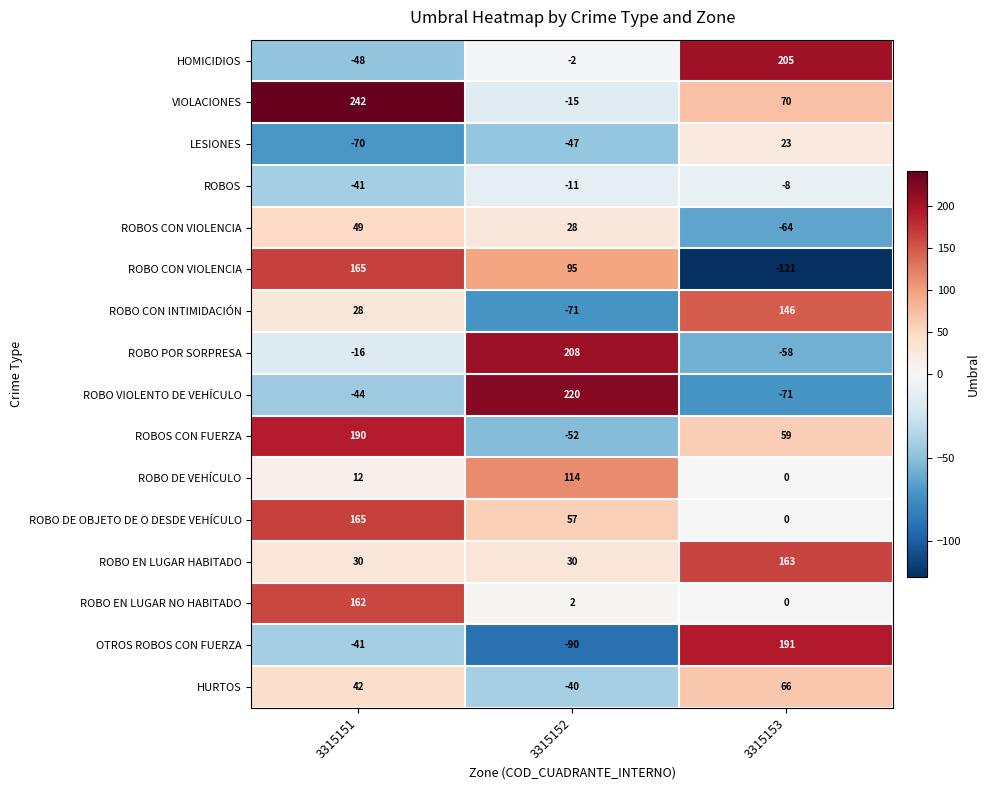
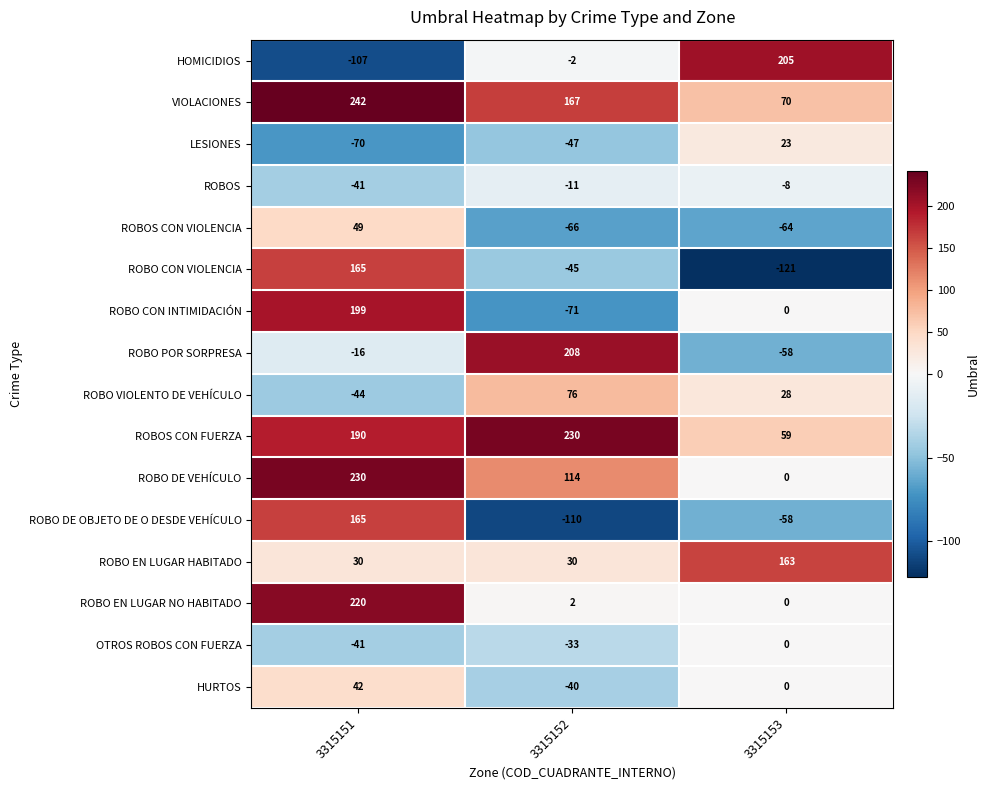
  {
    "HOMICIDIOS": {
-     "3315151": -48,
+     "3315151": -107,
      "3315152": -2,
      "3315153": 205
    },
    "VIOLACIONES": {
      "3315151": 242,
-     "3315152": -15,
+     "3315152": 167,
      "3315153": 70
    },
    "LESIONES": {
      "3315151": -70,
      "3315152": -47,
      "3315153": 23
    },
    "ROBOS": {
      "3315151": -41,
      "3315152": -11,
      "3315153": -8
    },
    "ROBOS CON VIOLENCIA": {
      "3315151": 49,
-     "3315152": 28,
+     "3315152": -66,
      "3315153": -64
    },
    "ROBO CON VIOLENCIA": {
      "3315151": 165,
-     "3315152": 95,
+     "3315152": -45,
      "3315153": -121
    },
    "ROBO CON INTIMIDACIÓN": {
-     "3315151": 28,
+     "3315151": 199,
      "3315152": -71,
-     "3315153": 146
+     "3315153": 0
    },
    "ROBO POR SORPRESA": {
      "3315151": -16,
      "3315152": 208,
      "3315153": -58
    },
    "ROBO VIOLENTO DE VEHÍCULO": {
      "3315151": -44,
-     "3315152": 220,
-     "3315153": -71
+     "3315152": 76,
+     "3315153": 28
    },
    "ROBOS CON FUERZA": {
      "3315151": 190,
-     "3315152": -52,
+     "3315152": 230,
      "3315153": 59
    },
    "ROBO DE VEHÍCULO": {
-     "3315151": 12,
+     "3315151": 230,
      "3315152": 114,
      "3315153": 0
    },
    "ROBO DE OBJETO DE O DESDE VEHÍCULO": {
      "3315151": 165,
-     "3315152": 57,
-     "3315153": 0
+     "3315152": -110,
+     "3315153": -58
    },
    "ROBO EN LUGAR HABITADO": {
      "3315151": 30,
      "3315152": 30,
      "3315153": 163
    },
    "ROBO EN LUGAR NO HABITADO": {
-     "3315151": 162,
+     "3315151": 220,
      "3315152": 2,
      "3315153": 0
    },
    "OTROS ROBOS CON FUERZA": {
      "3315151": -41,
-     "3315152": -90,
-     "3315153": 191
+     "3315152": -33,
+     "3315153": 0
    },
    "HURTOS": {
      "3315151": 42,
      "3315152": -40,
-     "3315153": 66
+     "3315153": 0
    }
  }
